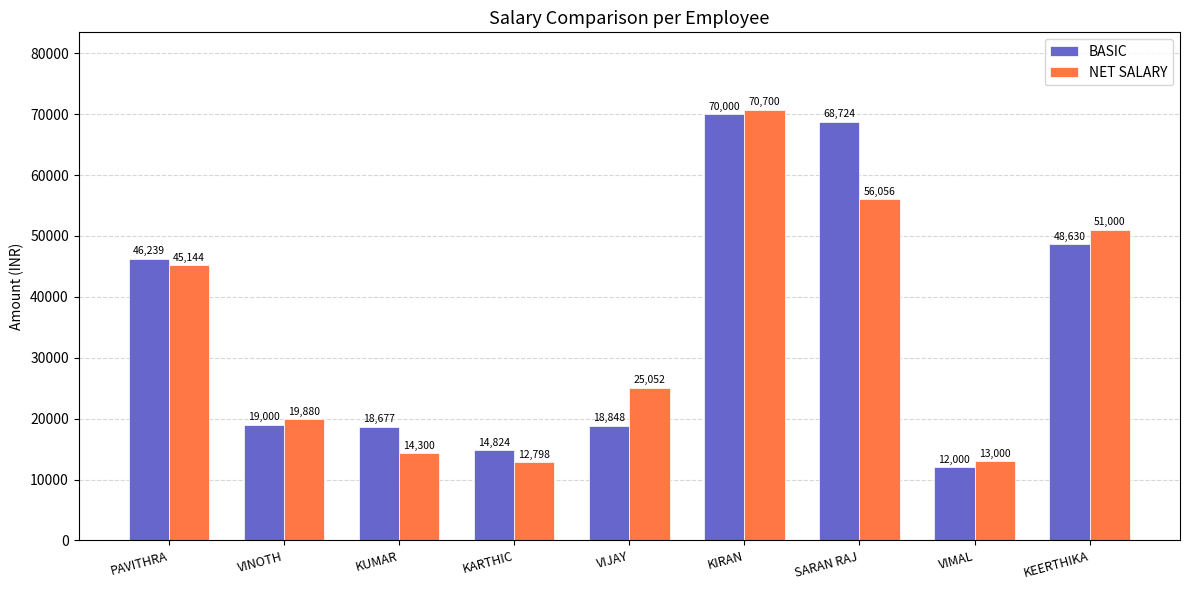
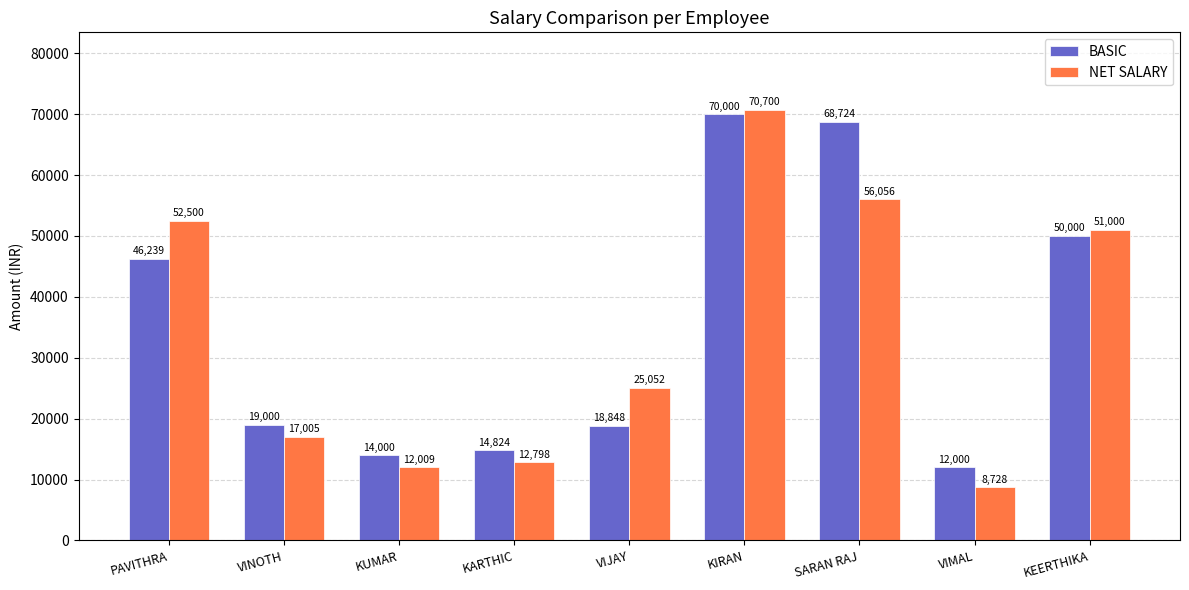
  {
    "BASIC": {
      "PAVITHRA": "46,239",
      "VINOTH": "19,000",
-     "KUMAR": "18,677",
+     "KUMAR": "14,000",
      "KARTHIC": "14,824",
      "VIJAY": "18,848",
      "KIRAN": "70,000",
      "SARAN RAJ": "68,724",
      "VIMAL": "12,000",
-     "KEERTHIKA": "48,630"
+     "KEERTHIKA": "50,000"
    },
    "NET SALARY": {
-     "PAVITHRA": "45,144",
-     "VINOTH": "19,880",
-     "KUMAR": "14,300",
+     "PAVITHRA": "52,500",
+     "VINOTH": "17,005",
+     "KUMAR": "12,009",
      "KARTHIC": "12,798",
      "VIJAY": "25,052",
      "KIRAN": "70,700",
      "SARAN RAJ": "56,056",
-     "VIMAL": "13,000",
+     "VIMAL": "8,728",
      "KEERTHIKA": "51,000"
    }
  }
